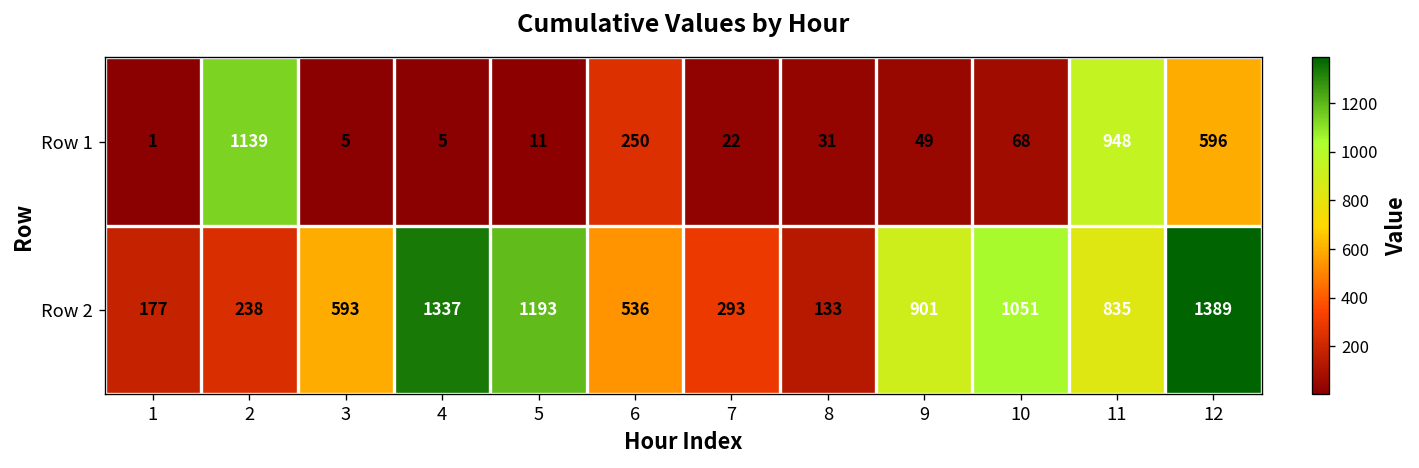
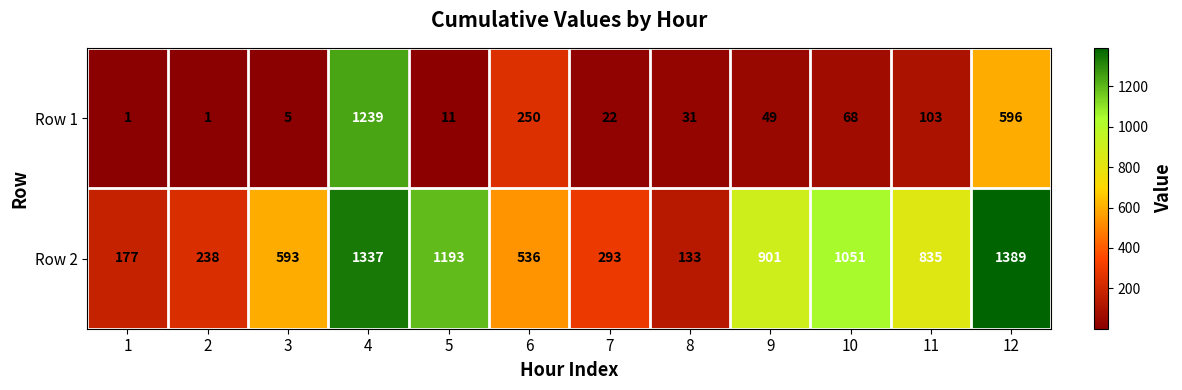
  {
    "Row 1": {
      "1": 1,
-     "2": 1139,
+     "2": 1,
      "3": 5,
-     "4": 5,
+     "4": 1239,
      "5": 11,
      "6": 250,
      "7": 22,
      "8": 31,
      "9": 49,
      "10": 68,
-     "11": 948,
+     "11": 103,
      "12": 596
    },
    "Row 2": {
      "1": 177,
      "2": 238,
      "3": 593,
      "4": 1337,
      "5": 1193,
      "6": 536,
      "7": 293,
      "8": 133,
      "9": 901,
      "10": 1051,
      "11": 835,
      "12": 1389
    }
  }
